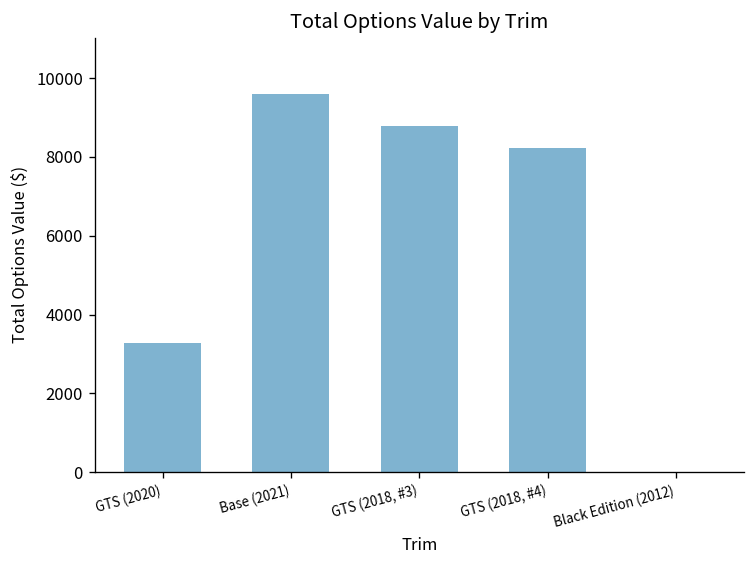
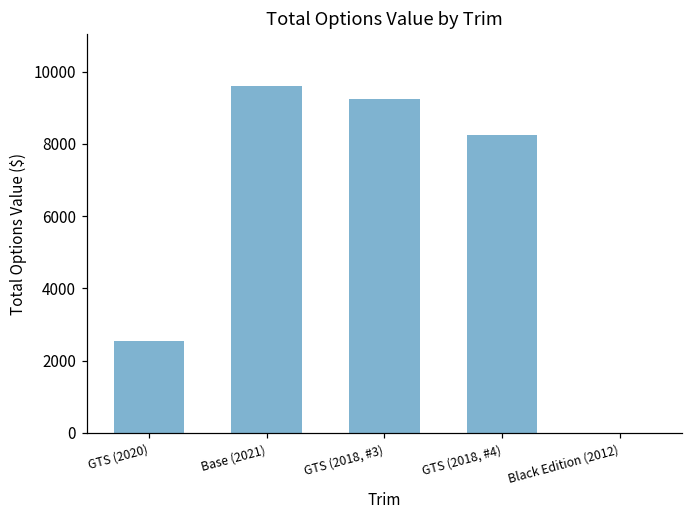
  {
-   "GTS (2020)": 3300,
+   "GTS (2020)": 2500,
    "Base (2021)": 9600,
-   "GTS (2018, #3)": 8800,
+   "GTS (2018, #3)": 9300,
    "GTS (2018, #4)": 8200,
    "Black Edition (2012)": 0
  }
